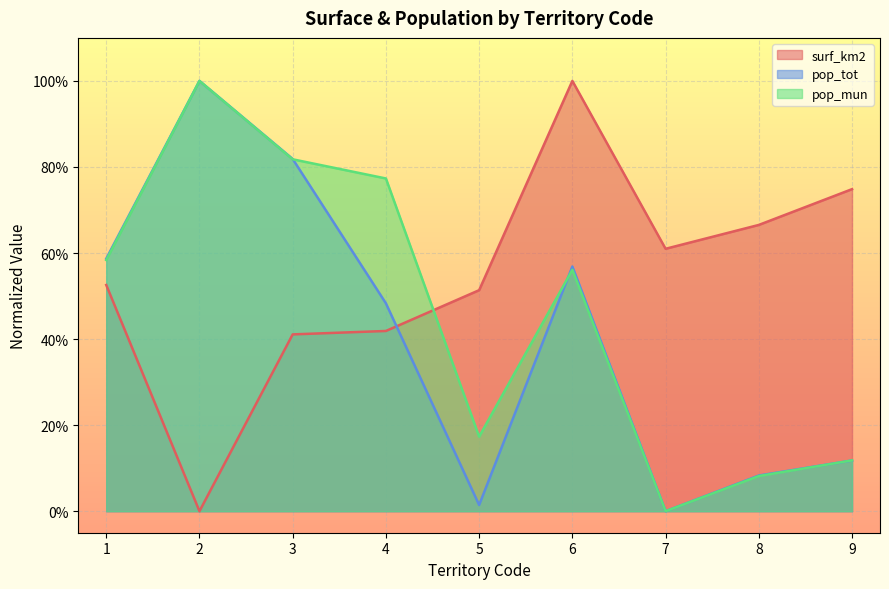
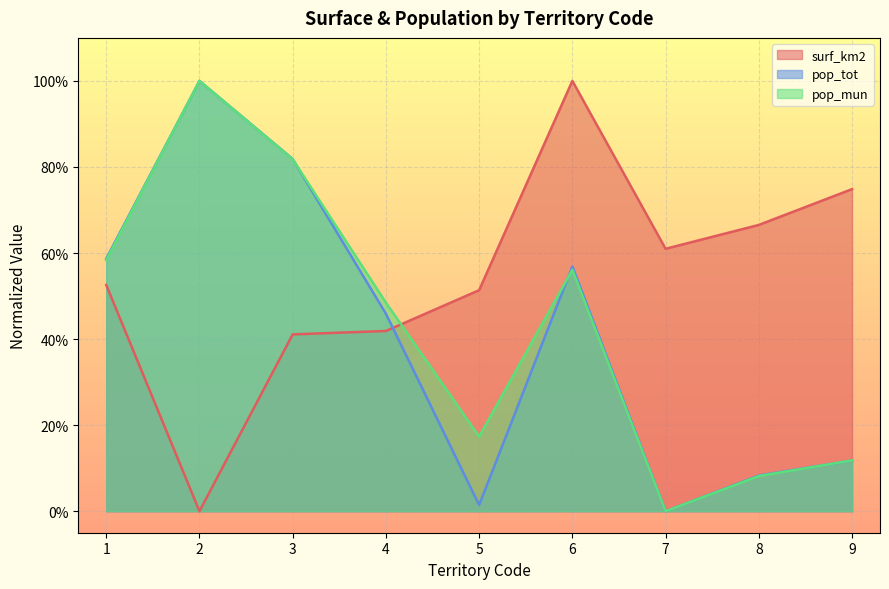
  {
    "surf_km2": {
      "1": "53%",
      "2": "0%",
      "3": "41%",
      "4": "42%",
      "5": "51%",
      "6": "100%",
      "7": "61%",
      "8": "67%",
      "9": "75%"
    },
    "pop_tot": {
-     "4": "48%",
+     "4": "46%",
      "5": "1%",
      "6": "57%"
    },
    "pop_mun": {
-     "4": "77%",
+     "4": "48%",
      "5": "17%",
      "6": "56%"
    }
  }
